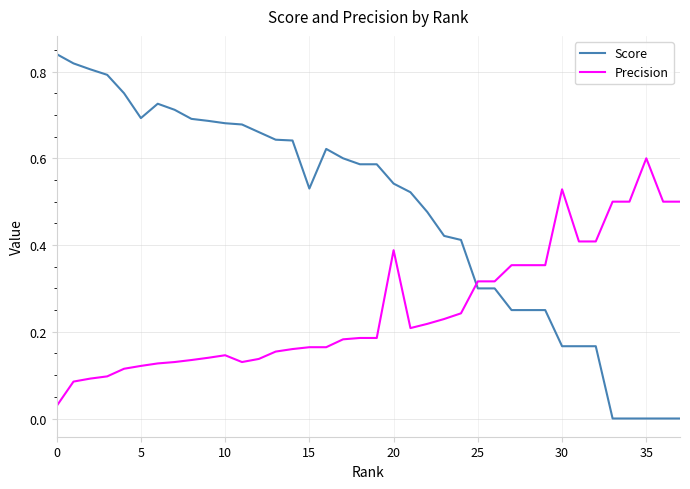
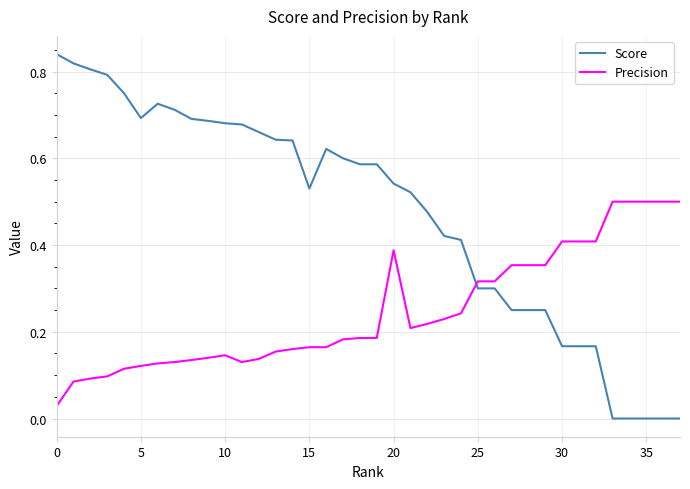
  {
    "Score": {
      "0": 0.84,
      "5": 0.69,
      "10": 0.68,
      "15": 0.53,
      "20": 0.54,
      "25": 0.30,
      "30": 0.17,
      "35": 0.00
    },
    "Precision": {
      "0": 0.03,
      "5": 0.12,
      "10": 0.15,
      "15": 0.16,
      "20": 0.39,
      "25": 0.32,
-     "30": 0.53,
-     "35": 0.6
+     "30": 0.41,
+     "35": 0.5
    }
  }
